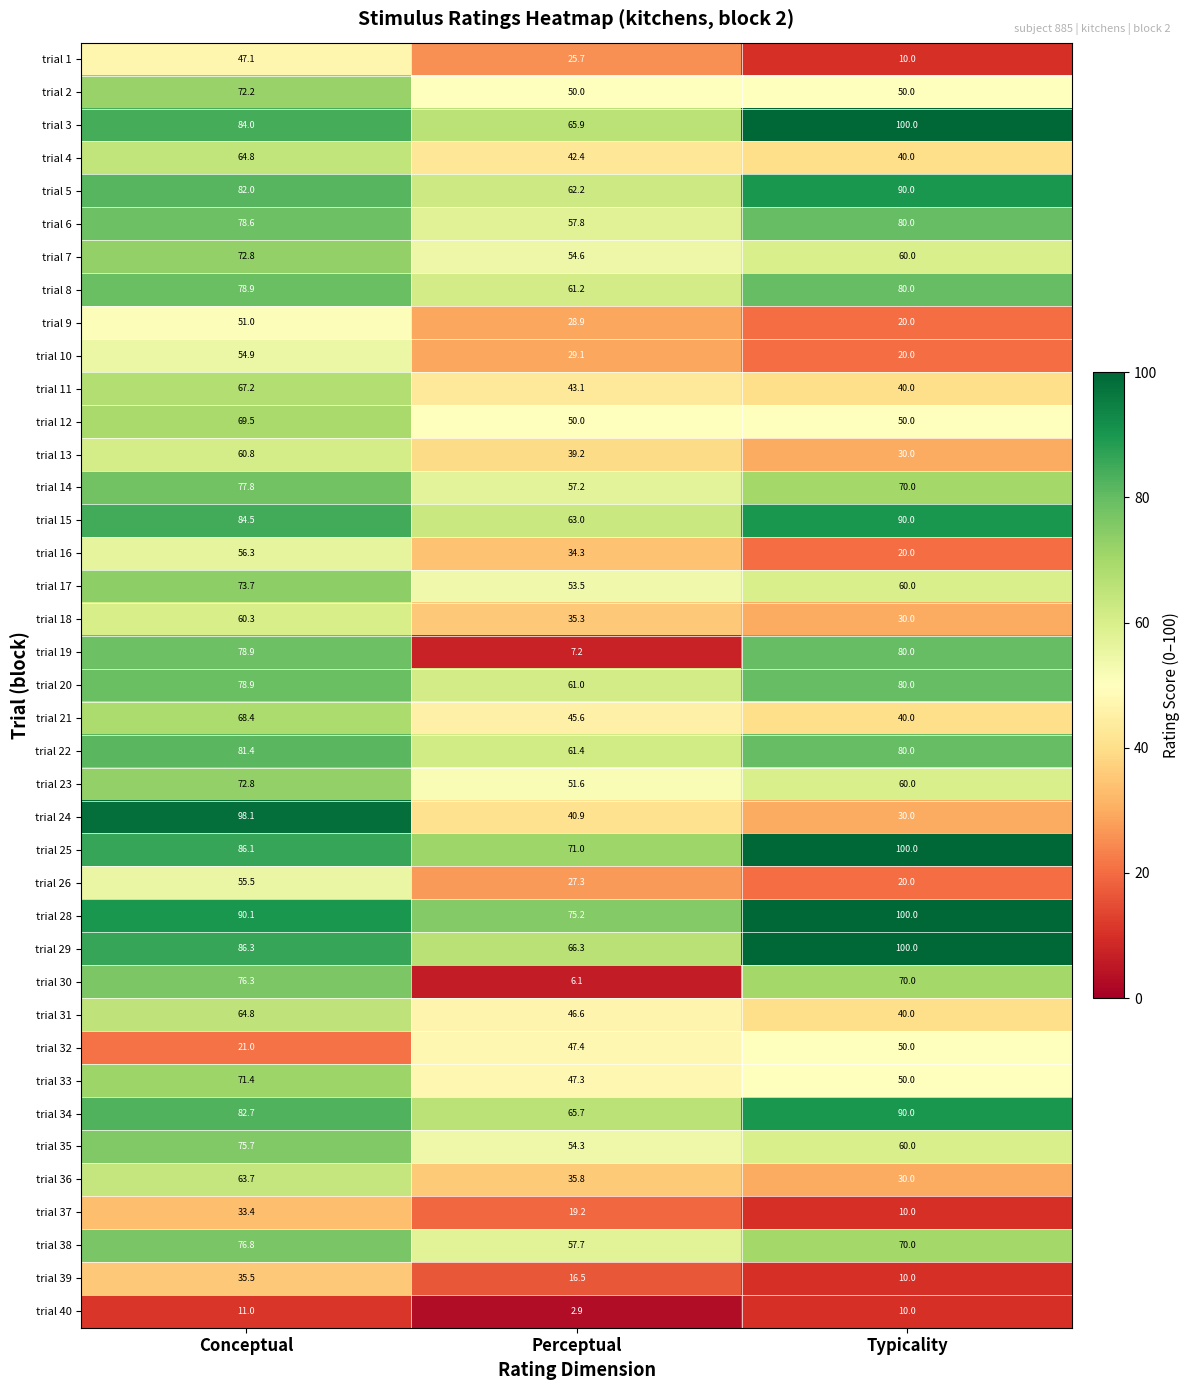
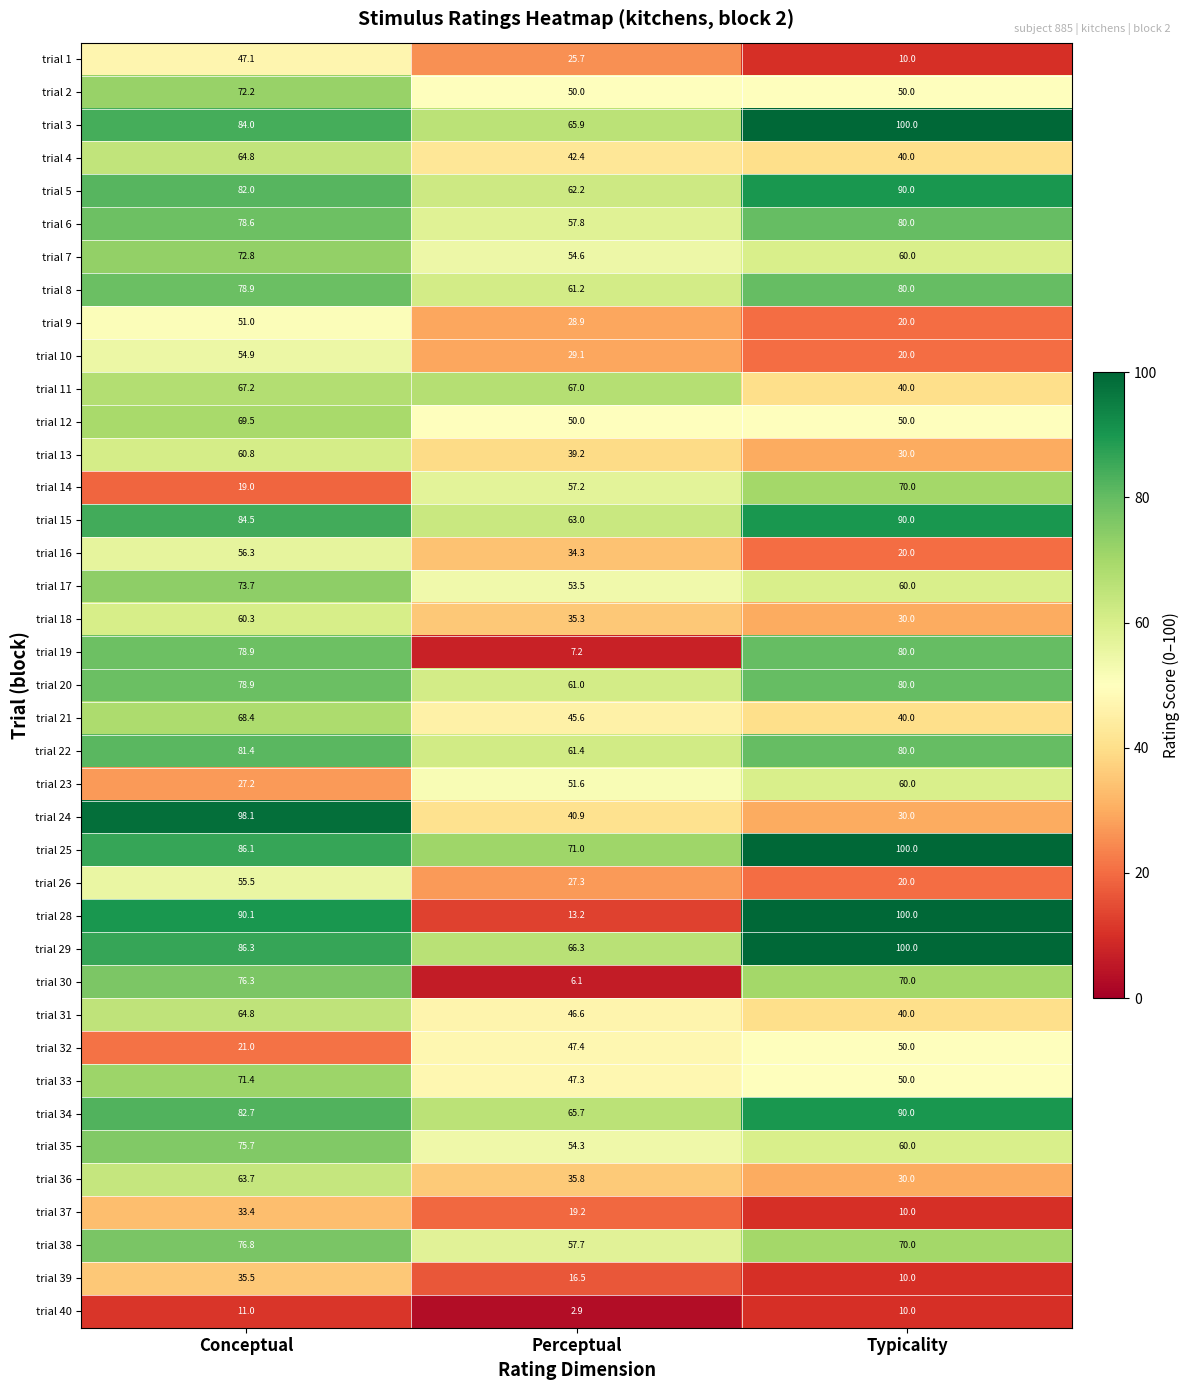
  {
    "trial 1": {
      "Conceptual": 47.1,
      "Perceptual": 25.7,
      "Typicality": 10.0
    },
    "trial 2": {
      "Conceptual": 72.2,
      "Perceptual": 50.0,
      "Typicality": 50.0
    },
    "trial 3": {
      "Conceptual": 84.0,
      "Perceptual": 65.9,
      "Typicality": 100.0
    },
    "trial 4": {
      "Conceptual": 64.8,
      "Perceptual": 42.4,
      "Typicality": 40.0
    },
    "trial 5": {
      "Conceptual": 82.0,
      "Perceptual": 62.2,
      "Typicality": 90.0
    },
    "trial 6": {
      "Conceptual": 78.6,
      "Perceptual": 57.8,
      "Typicality": 80.0
    },
    "trial 7": {
      "Conceptual": 72.8,
      "Perceptual": 54.6,
      "Typicality": 60.0
    },
    "trial 8": {
      "Conceptual": 78.9,
      "Perceptual": 61.2,
      "Typicality": 80.0
    },
    "trial 9": {
      "Conceptual": 51.0,
      "Perceptual": 28.9,
      "Typicality": 20.0
    },
    "trial 10": {
      "Conceptual": 54.9,
      "Perceptual": 29.1,
      "Typicality": 20.0
    },
    "trial 11": {
      "Conceptual": 67.2,
-     "Perceptual": 43.1,
+     "Perceptual": 67.0,
      "Typicality": 40.0
    },
    "trial 12": {
      "Conceptual": 69.5,
      "Perceptual": 50.0,
      "Typicality": 50.0
    },
    "trial 13": {
      "Conceptual": 60.8,
      "Perceptual": 39.2,
      "Typicality": 30.0
    },
    "trial 14": {
-     "Conceptual": 77.8,
+     "Conceptual": 19.0,
      "Perceptual": 57.2,
      "Typicality": 70.0
    },
    "trial 15": {
      "Conceptual": 84.5,
      "Perceptual": 63.0,
      "Typicality": 90.0
    },
    "trial 16": {
      "Conceptual": 56.3,
      "Perceptual": 34.3,
      "Typicality": 20.0
    },
    "trial 17": {
      "Conceptual": 73.7,
      "Perceptual": 53.5,
      "Typicality": 60.0
    },
    "trial 18": {
      "Conceptual": 60.3,
      "Perceptual": 35.3,
      "Typicality": 30.0
    },
    "trial 19": {
      "Conceptual": 78.9,
      "Perceptual": 7.2,
      "Typicality": 80.0
    },
    "trial 20": {
      "Conceptual": 78.9,
      "Perceptual": 61.0,
      "Typicality": 80.0
    },
    "trial 21": {
      "Conceptual": 68.4,
      "Perceptual": 45.6,
      "Typicality": 40.0
    },
    "trial 22": {
      "Conceptual": 81.4,
      "Perceptual": 61.4,
      "Typicality": 80.0
    },
    "trial 23": {
-     "Conceptual": 72.8,
+     "Conceptual": 27.2,
      "Perceptual": 51.6,
      "Typicality": 60.0
    },
    "trial 24": {
      "Conceptual": 98.1,
      "Perceptual": 40.9,
      "Typicality": 30.0
    },
    "trial 25": {
      "Conceptual": 86.1,
      "Perceptual": 71.0,
      "Typicality": 100.0
    },
    "trial 26": {
      "Conceptual": 55.5,
      "Perceptual": 27.3,
      "Typicality": 20.0
    },
    "trial 28": {
      "Conceptual": 90.1,
-     "Perceptual": 75.2,
+     "Perceptual": 13.2,
      "Typicality": 100.0
    },
    "trial 29": {
      "Conceptual": 86.3,
      "Perceptual": 66.3,
      "Typicality": 100.0
    },
    "trial 30": {
      "Conceptual": 76.3,
      "Perceptual": 6.1,
      "Typicality": 70.0
    },
    "trial 31": {
      "Conceptual": 64.8,
      "Perceptual": 46.6,
      "Typicality": 40.0
    },
    "trial 32": {
      "Conceptual": 21.0,
      "Perceptual": 47.4,
      "Typicality": 50.0
    },
    "trial 33": {
      "Conceptual": 71.4,
      "Perceptual": 47.3,
      "Typicality": 50.0
    },
    "trial 34": {
      "Conceptual": 82.7,
      "Perceptual": 65.7,
      "Typicality": 90.0
    },
    "trial 35": {
      "Conceptual": 75.7,
      "Perceptual": 54.3,
      "Typicality": 60.0
    },
    "trial 36": {
      "Conceptual": 63.7,
      "Perceptual": 35.8,
      "Typicality": 30.0
    },
    "trial 37": {
      "Conceptual": 33.4,
      "Perceptual": 19.2,
      "Typicality": 10.0
    },
    "trial 38": {
      "Conceptual": 76.8,
      "Perceptual": 57.7,
      "Typicality": 70.0
    },
    "trial 39": {
      "Conceptual": 35.5,
      "Perceptual": 16.5,
      "Typicality": 10.0
    },
    "trial 40": {
      "Conceptual": 11.0,
      "Perceptual": 2.9,
      "Typicality": 10.0
    }
  }
